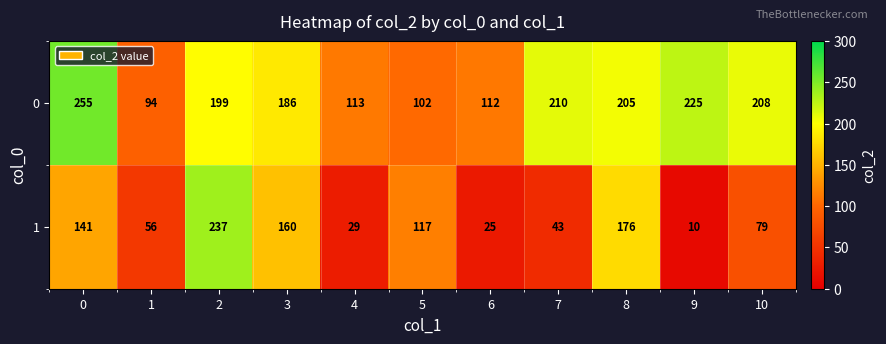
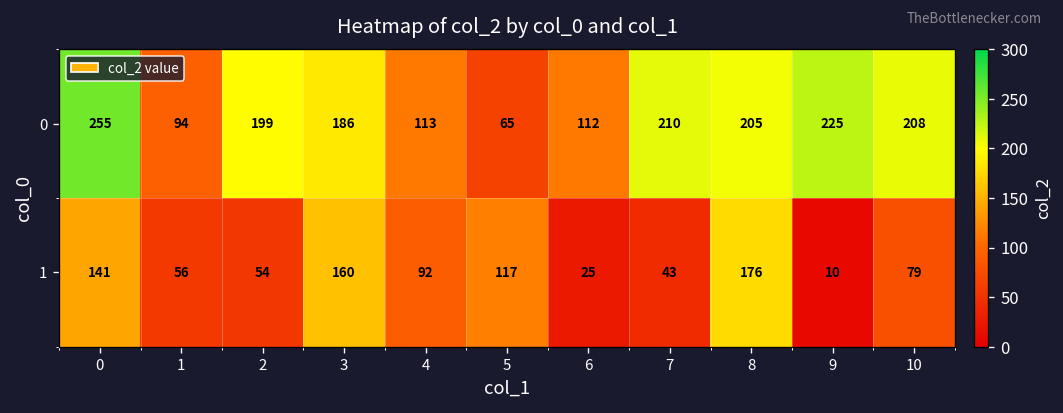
  {
    "0": {
      "0": 255,
      "1": 94,
      "2": 199,
      "3": 186,
      "4": 113,
-     "5": 102,
+     "5": 65,
      "6": 112,
      "7": 210,
      "8": 205,
      "9": 225,
      "10": 208
    },
    "1": {
      "0": 141,
      "1": 56,
-     "2": 237,
+     "2": 54,
      "3": 160,
-     "4": 29,
+     "4": 92,
      "5": 117,
      "6": 25,
      "7": 43,
      "8": 176,
      "9": 10,
      "10": 79
    }
  }
